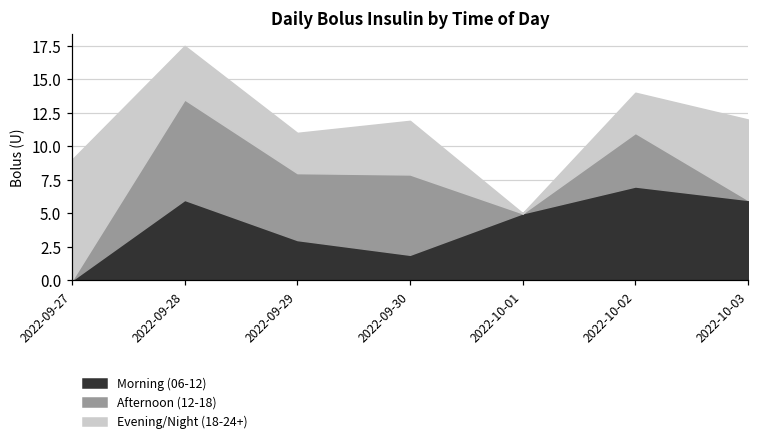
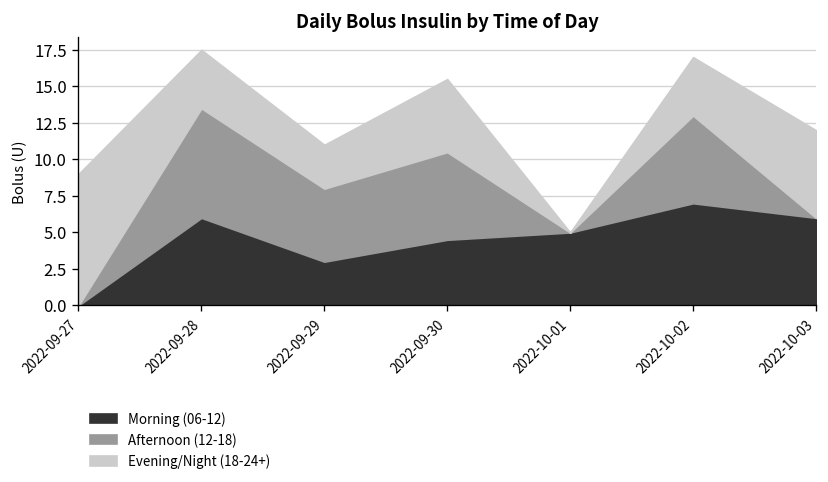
  {
    "Morning (06-12)": {
-     "2022-09-30": 1.9
+     "2022-09-30": 4.5
    },
    "Afternoon (12-18)": {
-     "2022-10-02": 4
+     "2022-10-02": 6
    },
    "Evening/Night (18-24+)": {
      "2022-09-27": 9,
      "2022-09-28": 4,
      "2022-09-29": 3,
-     "2022-09-30": 4,
-     "2022-10-02": 3,
+     "2022-09-30": 5,
+     "2022-10-02": 4,
      "2022-10-03": 6
    }
  }
